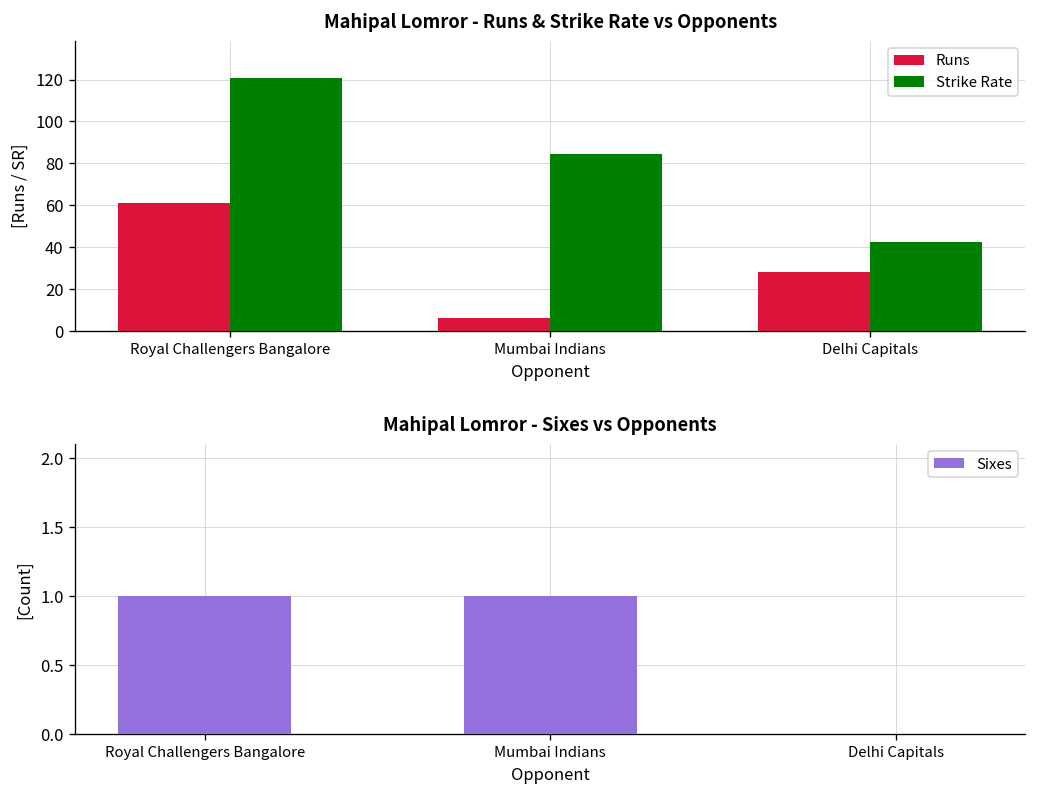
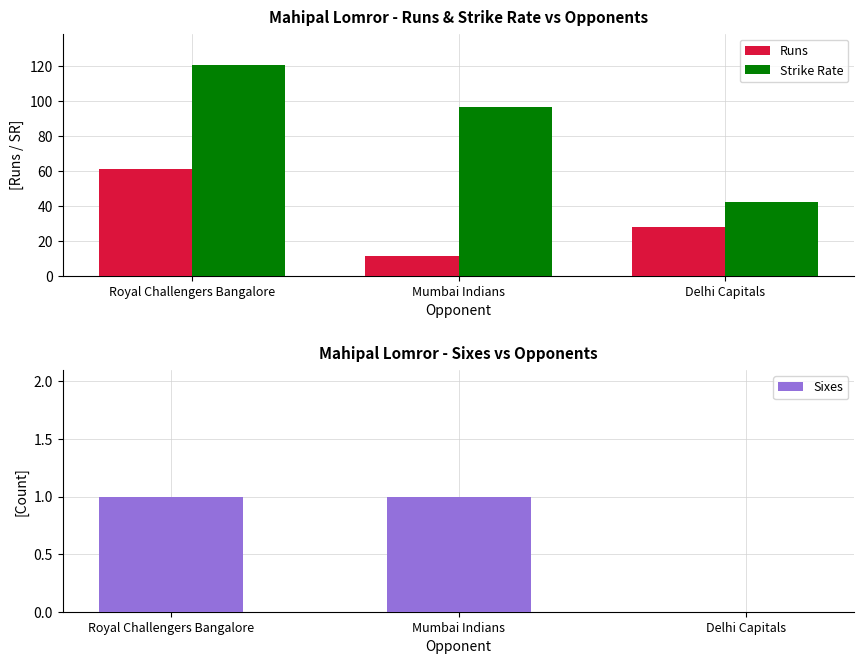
  {
    "Mahipal Lomror - Runs & Strike Rate vs Opponents": {
      "Runs": {
        "Royal Challengers Bangalore": 61,
-       "Mumbai Indians": 6,
+       "Mumbai Indians": 11,
        "Delhi Capitals": 28
      },
      "Strike Rate": {
        "Royal Challengers Bangalore": 121,
-       "Mumbai Indians": 85,
+       "Mumbai Indians": 96,
        "Delhi Capitals": 42
      }
    },
    "Mahipal Lomror - Sixes vs Opponents": {
      "Royal Challengers Bangalore": 1.00,
      "Mumbai Indians": 1.00,
      "Delhi Capitals": 0.00
    }
  }
